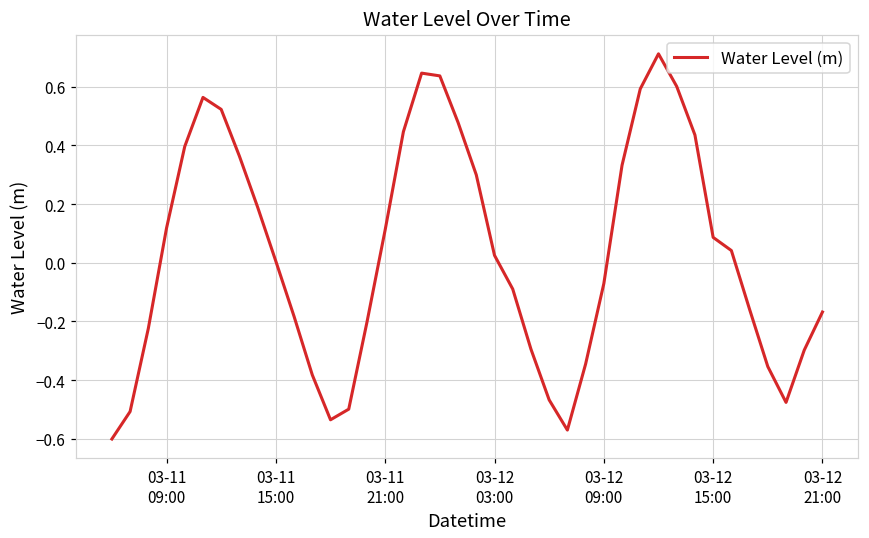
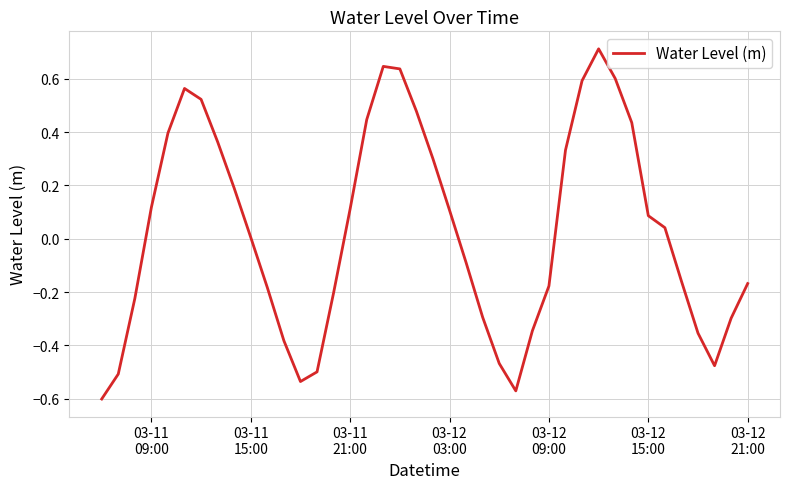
  {
    "03-11 09:00": 0.12,
    "03-11 15:00": 0.01,
    "03-11 21:00": 0.11,
-   "03-12 03:00": 0.03,
-   "03-12 09:00": -0.07,
+   "03-12 03:00": 0.11,
+   "03-12 09:00": -0.18,
    "03-12 15:00": 0.09,
    "03-12 21:00": -0.17
  }
